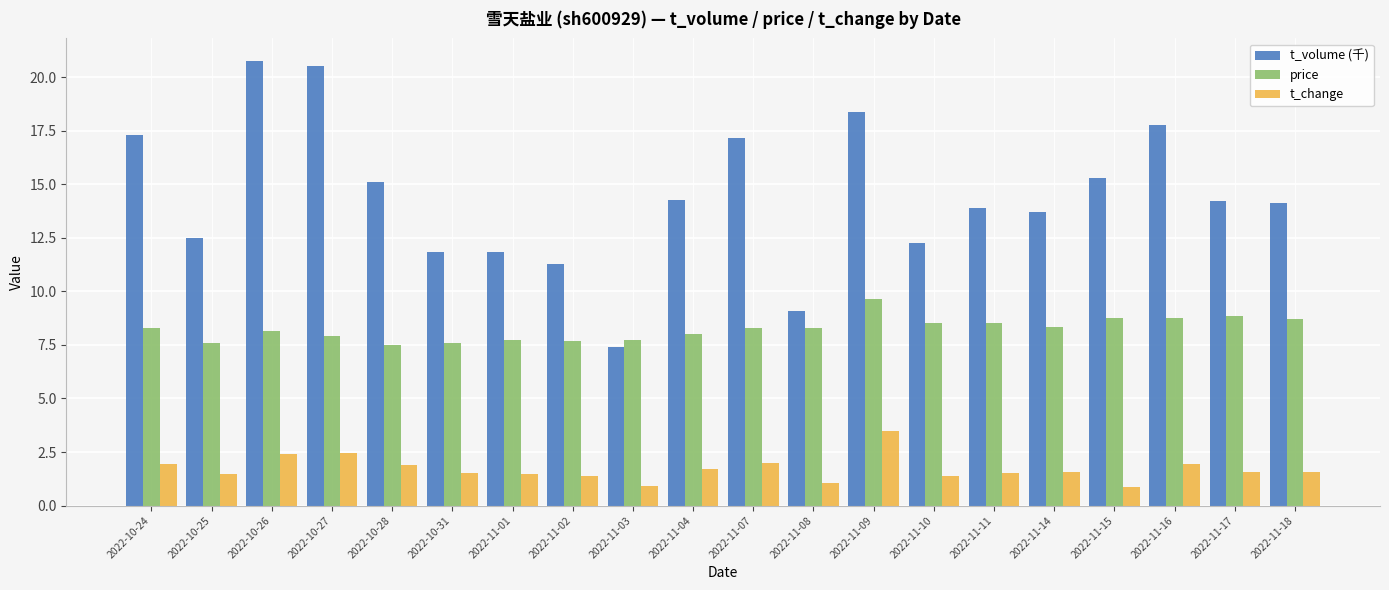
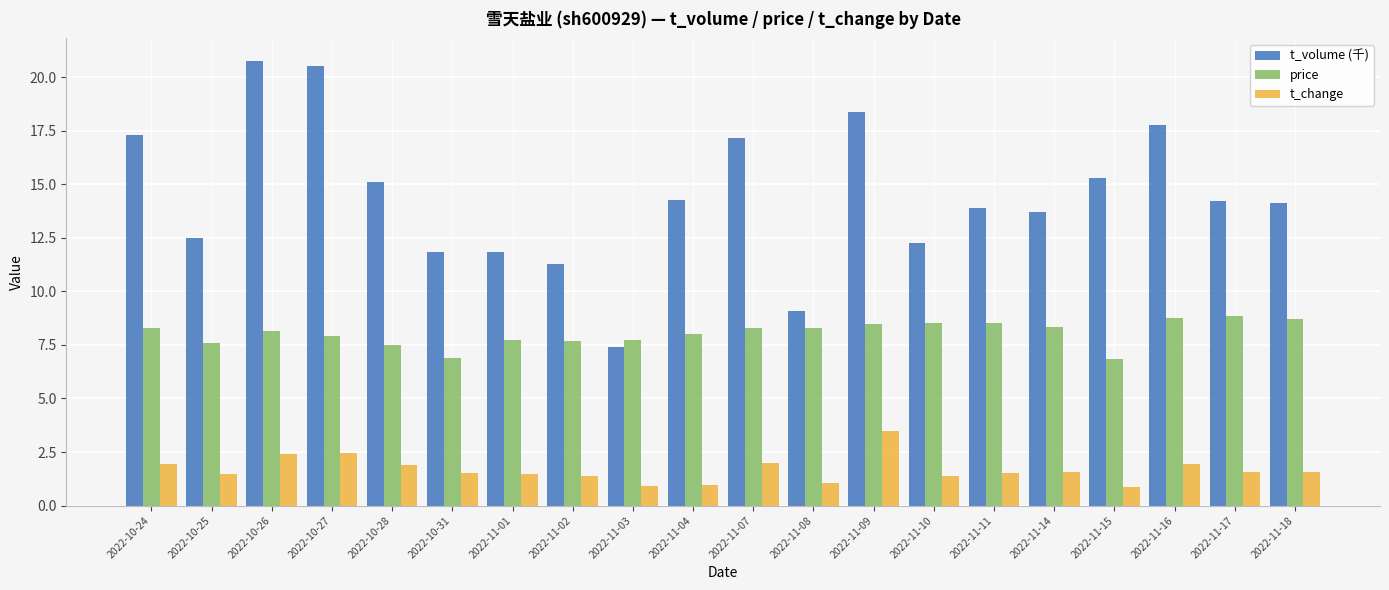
  {
    "t_volume (千)": {
      "2022-10-24": 17.3,
      "2022-10-25": 12.5,
      "2022-10-26": 20.8,
      "2022-10-27": 20.5,
      "2022-10-28": 15.1,
      "2022-10-31": 11.9,
      "2022-11-01": 11.8,
      "2022-11-02": 11.3,
      "2022-11-03": 7.4,
      "2022-11-04": 14.3,
      "2022-11-07": 17.2,
      "2022-11-08": 9.1,
      "2022-11-09": 18.4,
      "2022-11-10": 12.3,
      "2022-11-11": 13.9,
      "2022-11-14": 13.7,
      "2022-11-15": 15.3,
      "2022-11-16": 17.8,
      "2022-11-17": 14.2,
      "2022-11-18": 14.1
    },
    "price": {
      "2022-10-24": 8.3,
      "2022-10-25": 7.6,
      "2022-10-26": 8.1,
      "2022-10-27": 7.9,
      "2022-10-28": 7.5,
-     "2022-10-31": 7.6,
+     "2022-10-31": 6.9,
      "2022-11-01": 7.7,
      "2022-11-02": 7.7,
      "2022-11-03": 7.7,
      "2022-11-04": 8.0,
      "2022-11-07": 8.3,
      "2022-11-08": 8.3,
-     "2022-11-09": 9.7,
+     "2022-11-09": 8.5,
      "2022-11-10": 8.5,
      "2022-11-11": 8.5,
      "2022-11-14": 8.3,
-     "2022-11-15": 8.8,
+     "2022-11-15": 6.8,
      "2022-11-16": 8.8,
      "2022-11-17": 8.8,
      "2022-11-18": 8.7
    },
    "t_change": {
      "2022-10-24": 2.0,
      "2022-10-25": 1.5,
      "2022-10-26": 2.4,
      "2022-10-27": 2.5,
      "2022-10-28": 1.9,
      "2022-10-31": 1.5,
      "2022-11-01": 1.5,
      "2022-11-02": 1.4,
      "2022-11-03": 0.9,
-     "2022-11-04": 1.7,
+     "2022-11-04": 0.9,
      "2022-11-07": 2.0,
      "2022-11-08": 1.1,
      "2022-11-09": 3.5,
      "2022-11-10": 1.4,
      "2022-11-11": 1.5,
      "2022-11-14": 1.6,
      "2022-11-15": 0.9,
      "2022-11-16": 2.0,
      "2022-11-17": 1.6,
      "2022-11-18": 1.6
    }
  }
